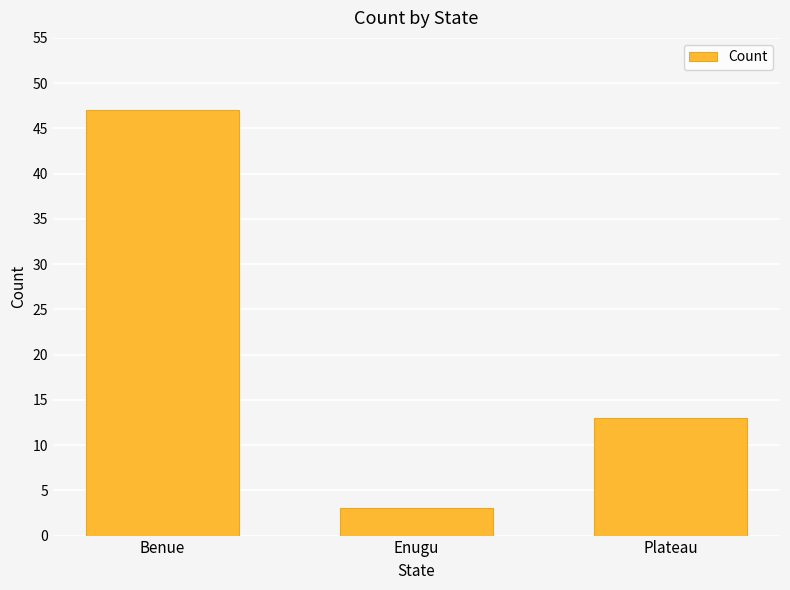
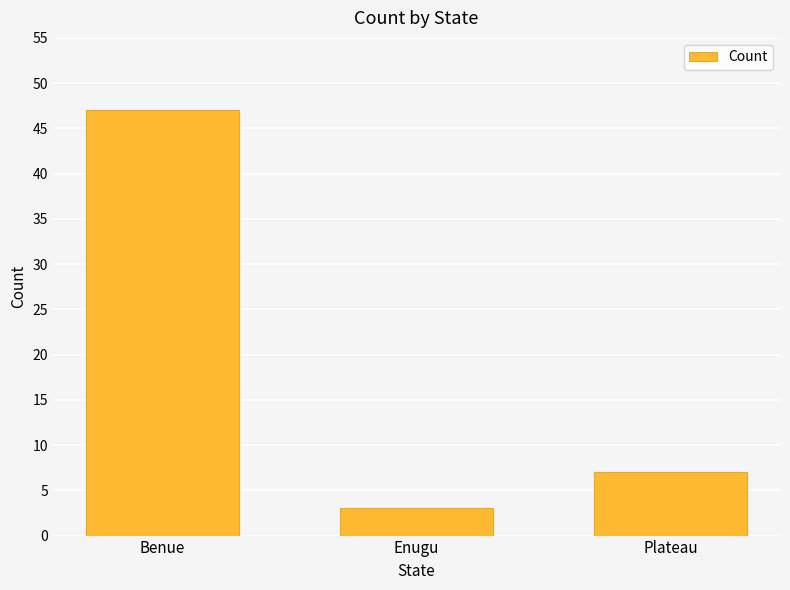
  {
    "Benue": 47,
    "Enugu": 3,
-   "Plateau": 13
+   "Plateau": 7
  }
